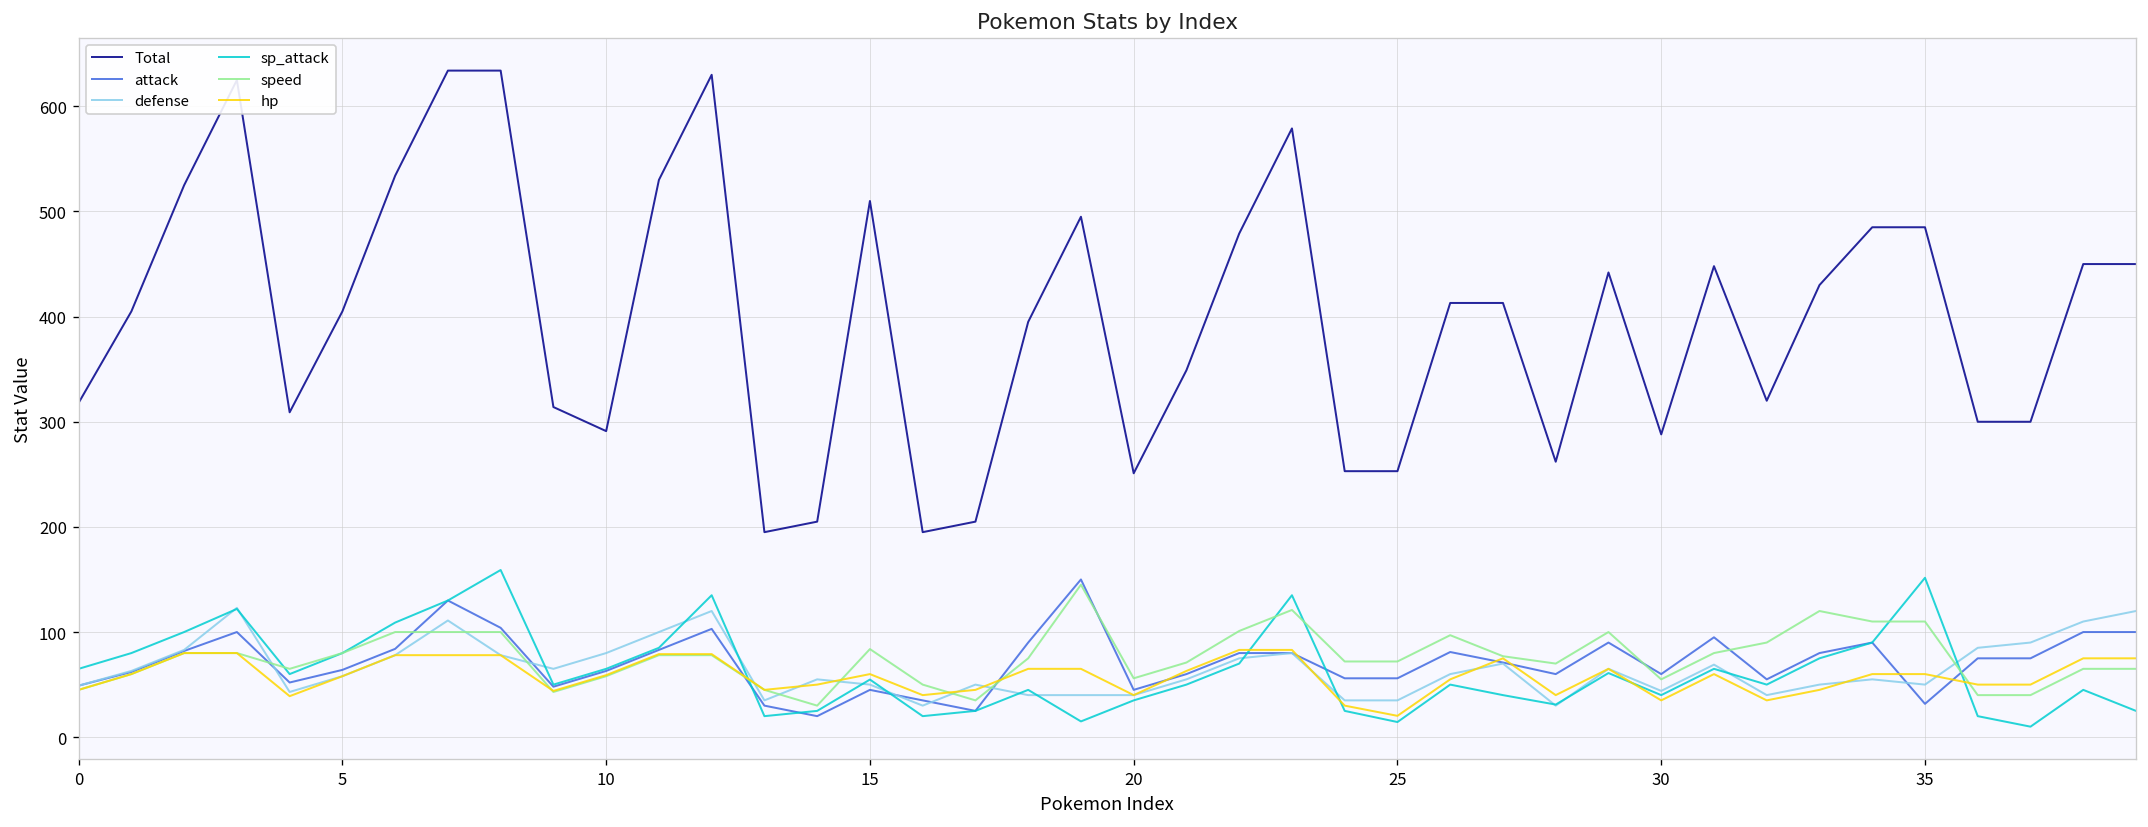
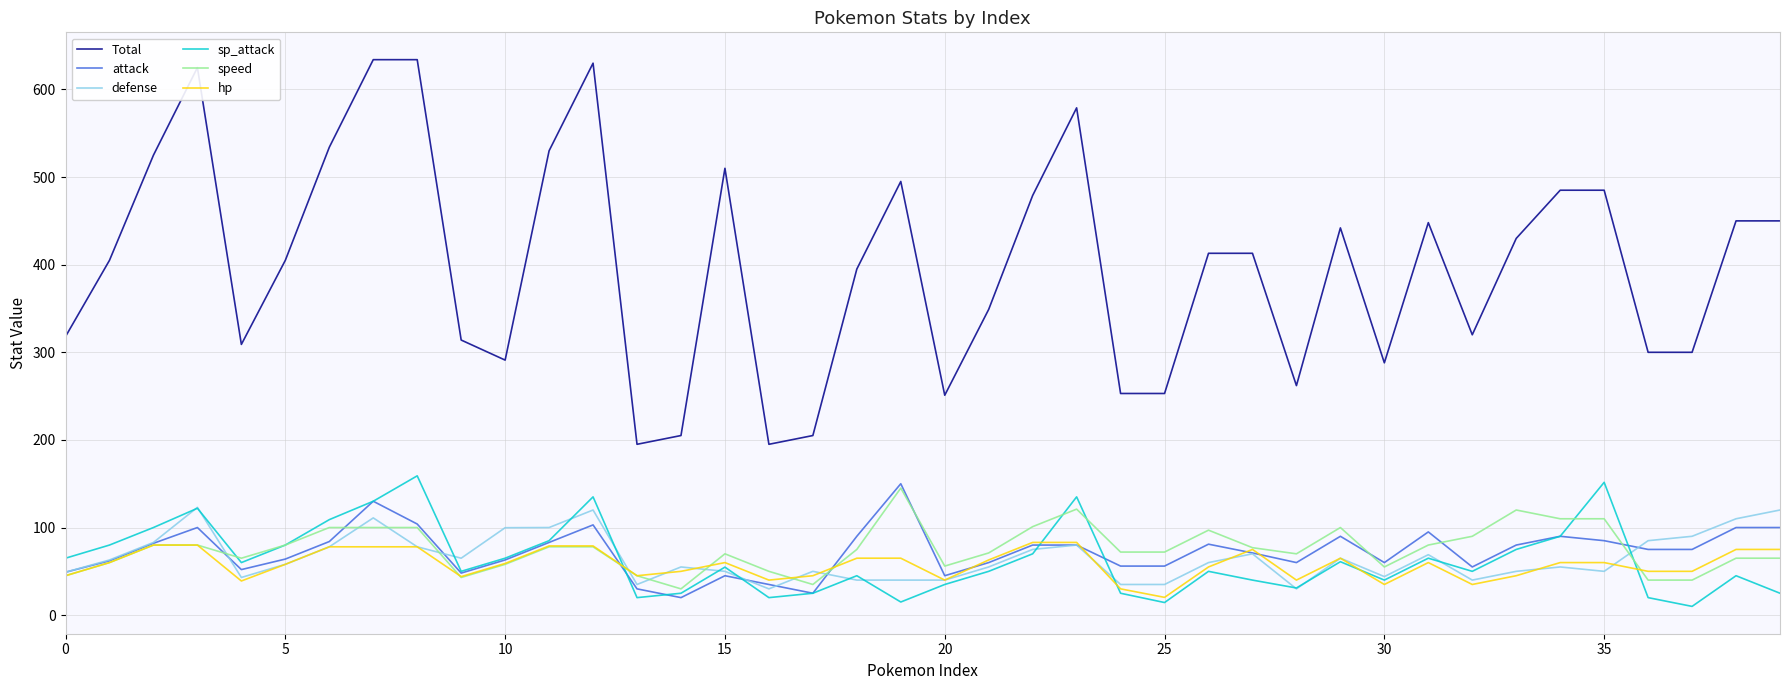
  {
    "Total": {
      "0": 320,
      "5": 410,
      "10": 290,
      "15": 510,
      "20": 250,
      "25": 250,
      "30": 290,
      "35": 490
    },
    "attack": {
      "5": 60,
      "15": 50,
      "20": 50,
      "25": 60,
      "30": 60,
-     "35": 30
+     "35": 90
    },
    "defense": {
-     "10": 80,
+     "10": 100,
      "15": 50,
      "25": 40,
      "30": 40,
      "35": 50
    },
    "sp_attack": {
      "0": 70,
      "15": 50,
      "20": 40,
      "25": 10,
      "30": 40,
      "35": 150
    },
    "speed": {
-     "15": 80,
+     "15": 70,
      "20": 60,
      "25": 70,
      "30": 60,
      "35": 110
    },
    "hp": {
      "15": 60,
      "25": 20,
      "30": 40,
      "35": 60
    }
  }
